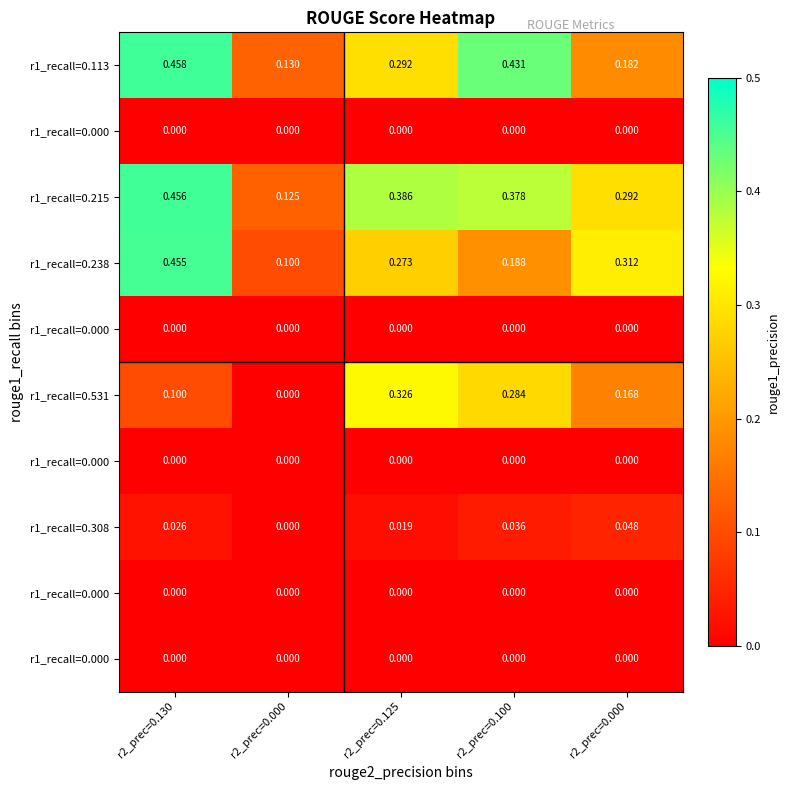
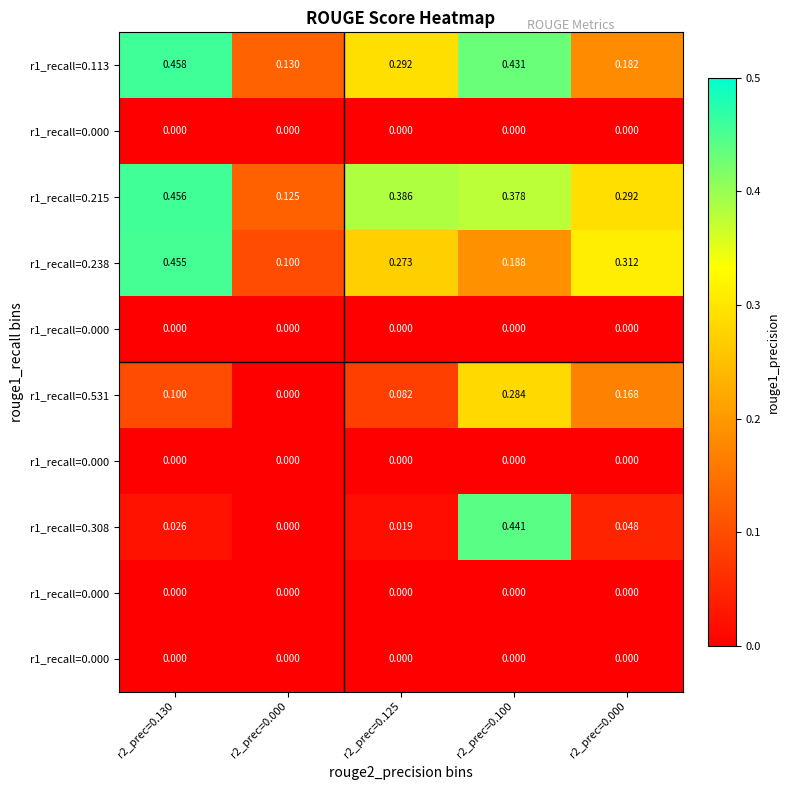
  {
    "r1_recall=0.113": {
      "r2_prec=0.130": 0.458,
      "r2_prec=0.125": 0.292,
      "r2_prec=0.100": 0.431
    },
    "r1_recall=0.215": {
      "r2_prec=0.130": 0.456,
      "r2_prec=0.125": 0.386,
      "r2_prec=0.100": 0.378
    },
    "r1_recall=0.238": {
      "r2_prec=0.130": 0.455,
      "r2_prec=0.125": 0.273,
      "r2_prec=0.100": 0.188
    },
    "r1_recall=0.531": {
      "r2_prec=0.130": 0.100,
-     "r2_prec=0.125": 0.326,
+     "r2_prec=0.125": 0.082,
      "r2_prec=0.100": 0.284
    },
    "r1_recall=0.308": {
      "r2_prec=0.130": 0.026,
      "r2_prec=0.125": 0.019,
-     "r2_prec=0.100": 0.036
+     "r2_prec=0.100": 0.441
    }
  }
